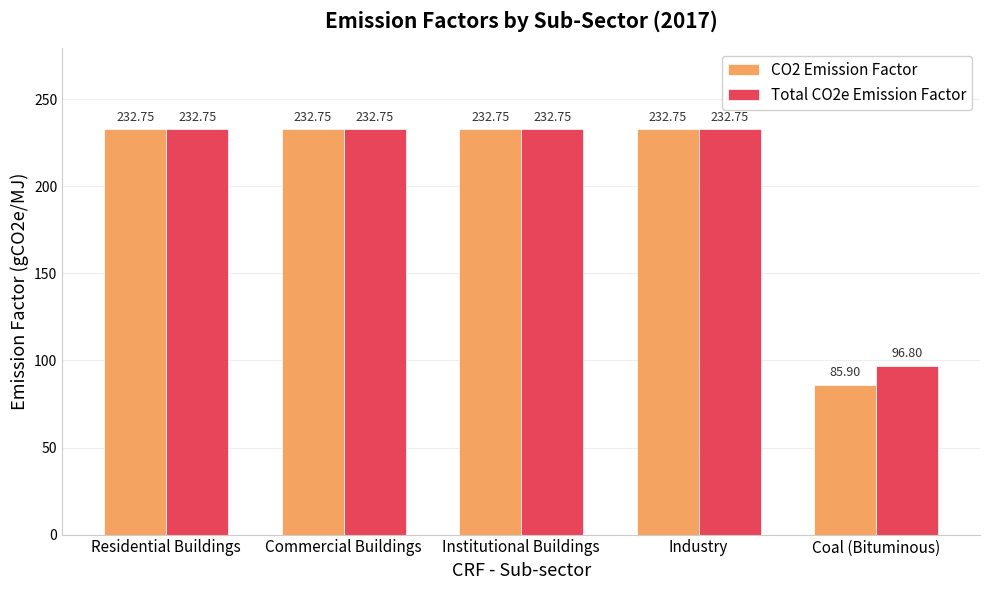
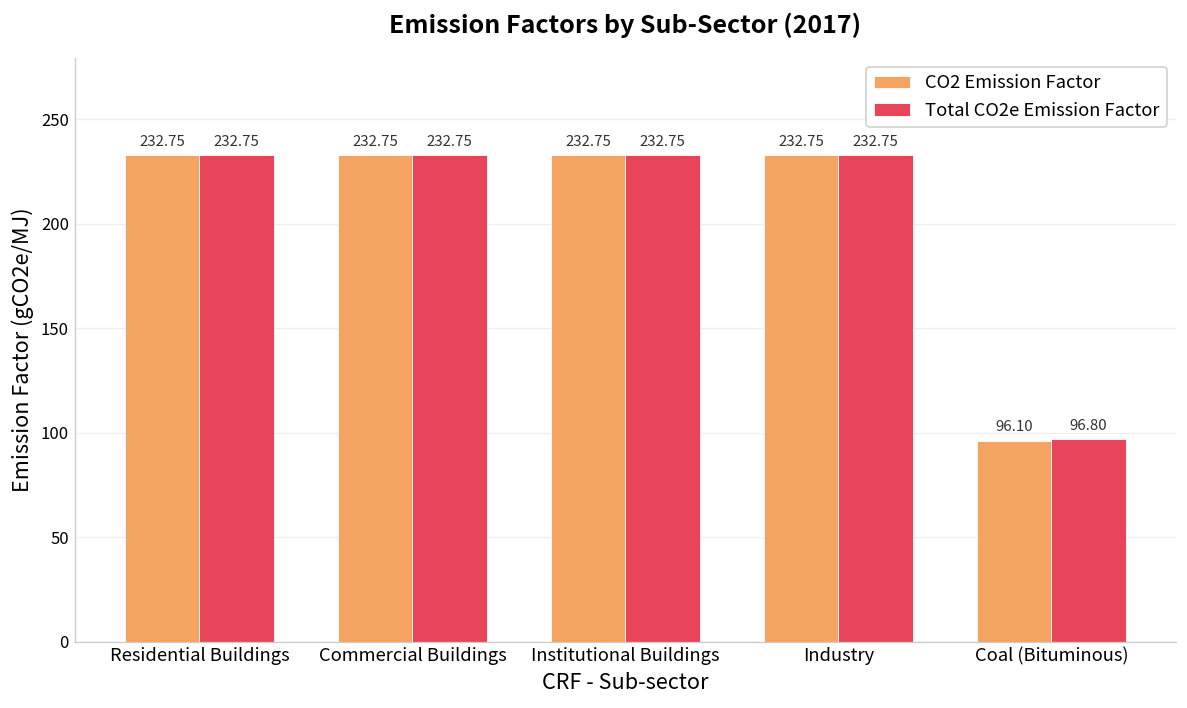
  {
    "CO2 Emission Factor": {
      "Residential Buildings": 232.75,
      "Commercial Buildings": 232.75,
      "Institutional Buildings": 232.75,
      "Industry": 232.75,
-     "Coal (Bituminous)": 85.90
+     "Coal (Bituminous)": 96.10
    },
    "Total CO2e Emission Factor": {
      "Residential Buildings": 232.75,
      "Commercial Buildings": 232.75,
      "Institutional Buildings": 232.75,
      "Industry": 232.75,
      "Coal (Bituminous)": 96.80
    }
  }
